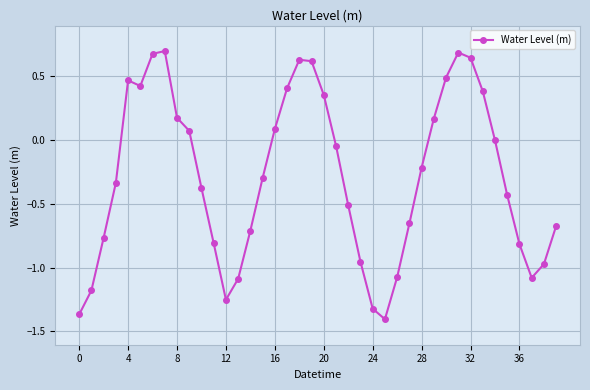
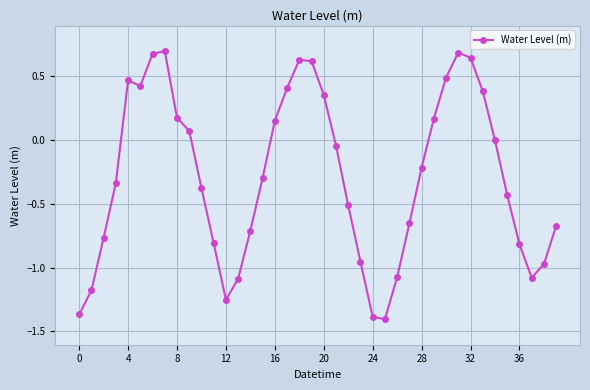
  {
    "0": -1.37,
    "4": 0.47,
    "8": 0.17,
    "12": -1.25,
-   "16": 0.09,
+   "16": 0.15,
    "20": 0.35,
-   "24": -1.32,
+   "24": -1.39,
    "28": -0.22,
    "32": 0.64,
    "36": -0.82
  }
